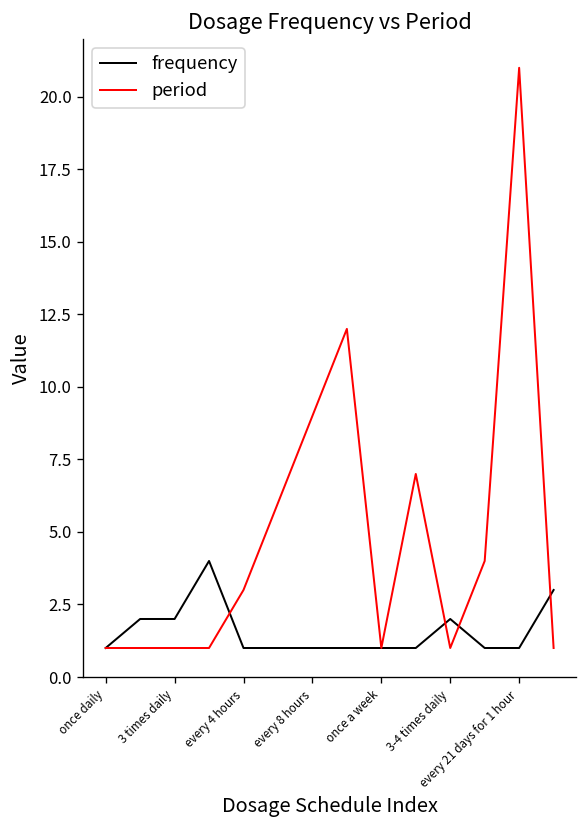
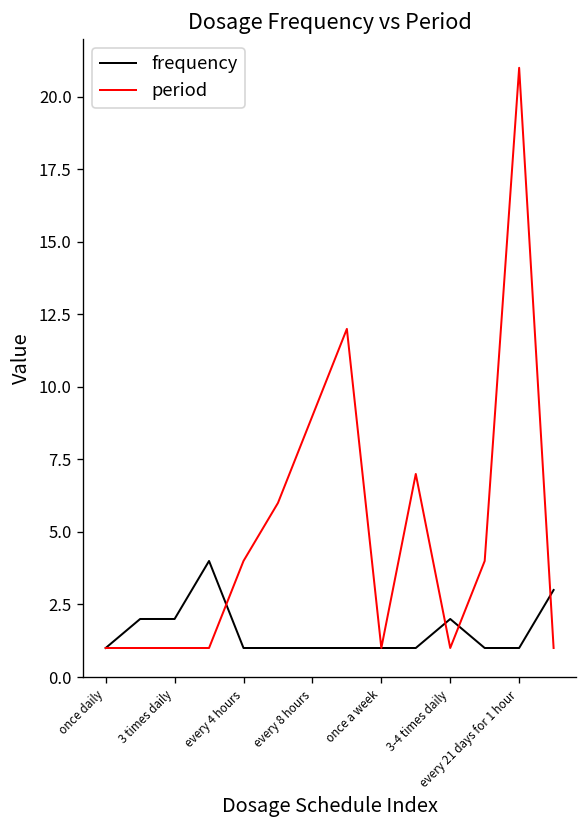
  {
    "frequency": {
      "3 times daily": 2,
      "every 4 hours": 1,
      "every 8 hours": 1,
      "3-4 times daily": 2,
      "every 21 days for 1 hour": 1
    },
    "period": {
      "3 times daily": 1,
-     "every 4 hours": 3,
+     "every 4 hours": 4,
      "every 8 hours": 9,
      "3-4 times daily": 1,
      "every 21 days for 1 hour": 21
    }
  }
